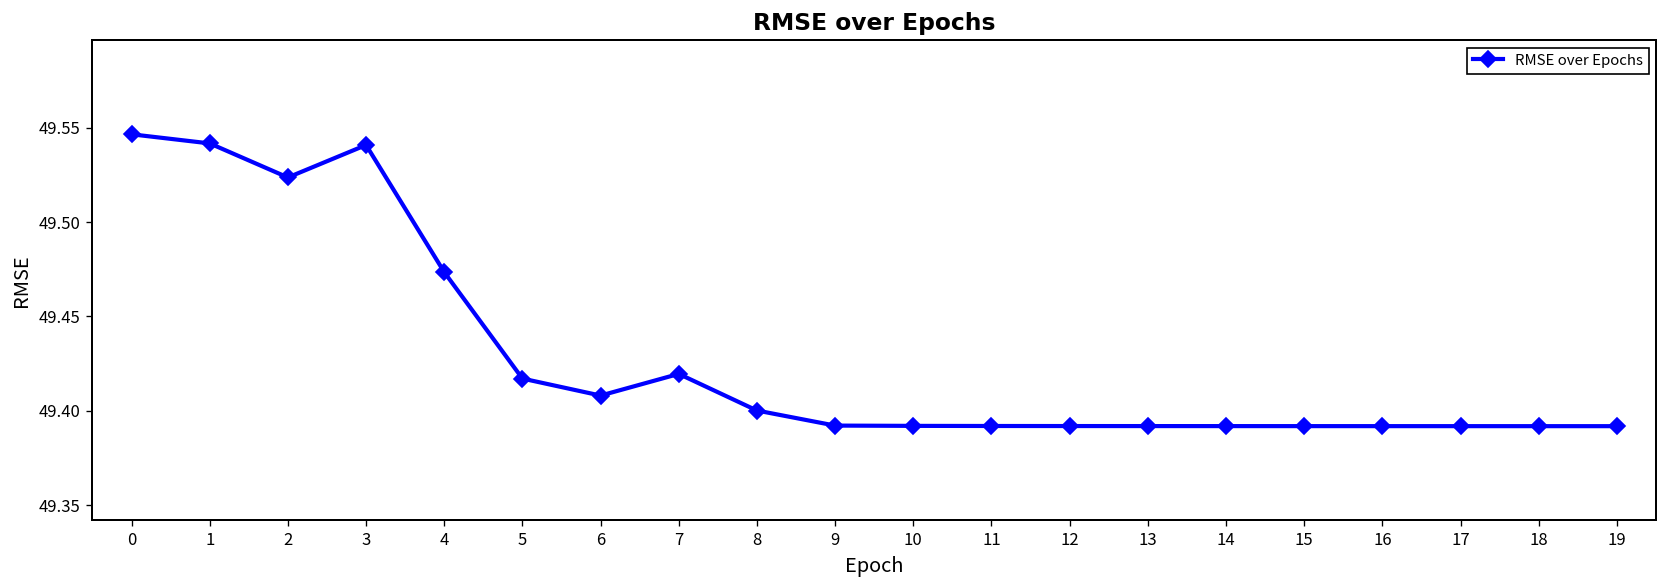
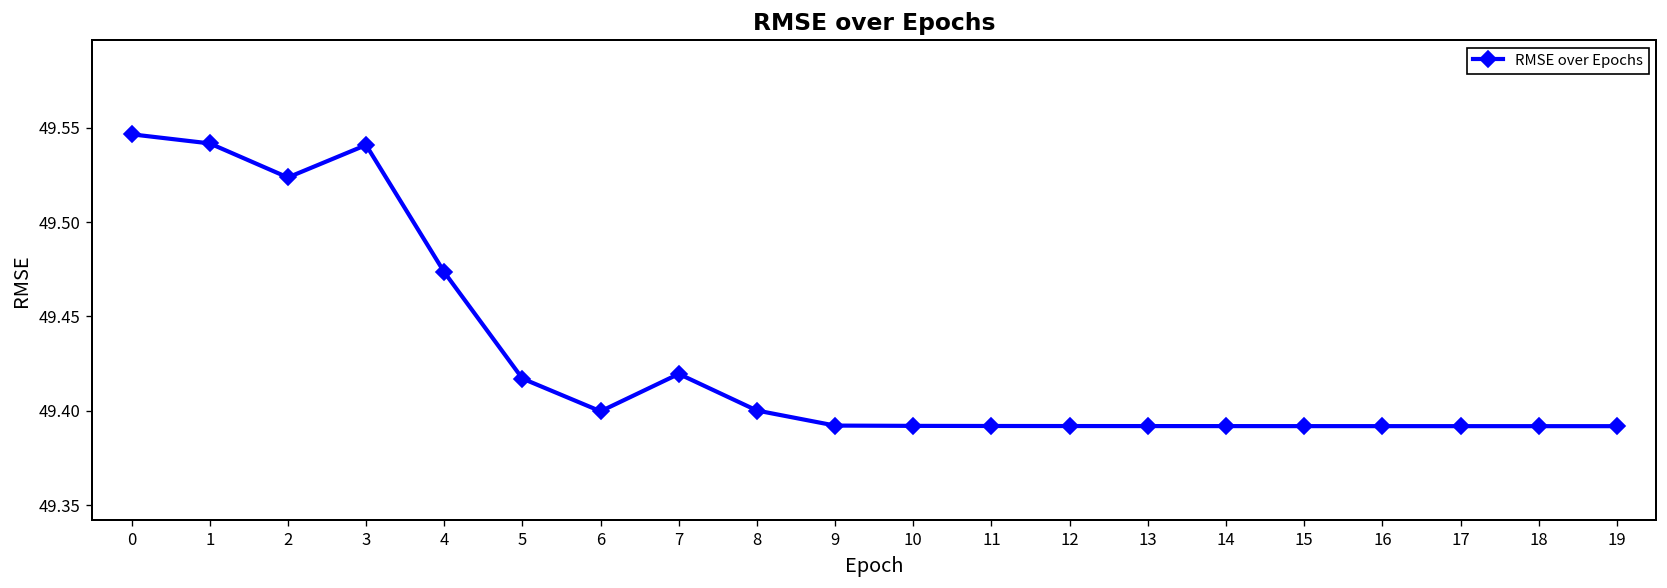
  {
    "0": 49.547,
    "1": 49.542,
    "2": 49.524,
    "3": 49.541,
    "4": 49.474,
    "5": 49.417,
-   "6": 49.408,
+   "6": 49.400,
    "7": 49.420,
    "8": 49.400,
    "9": 49.392,
    "10": 49.392,
    "11": 49.392,
    "12": 49.392,
    "13": 49.392,
    "14": 49.392,
    "15": 49.392,
    "16": 49.392,
    "17": 49.392,
    "18": 49.392,
    "19": 49.392
  }
